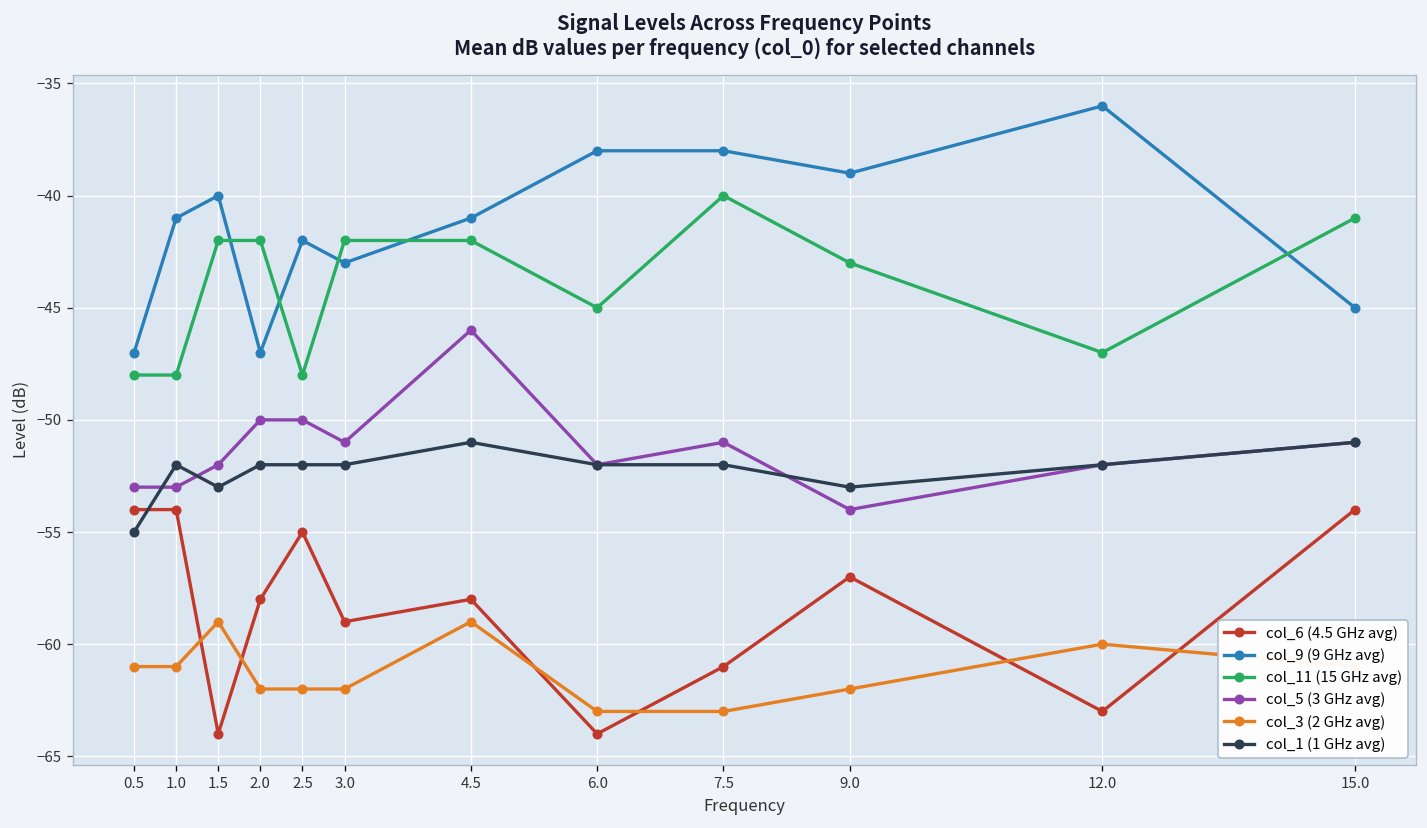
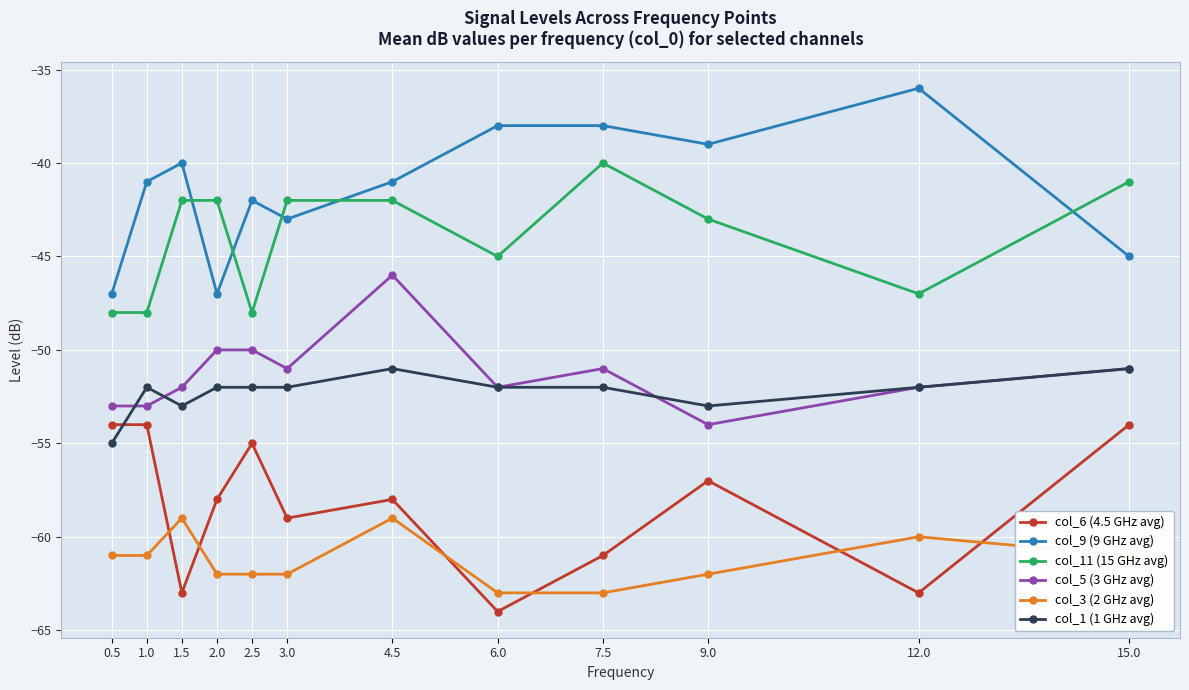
  {
    "col_6 (4.5 GHz avg)": {
      "0.5": -54,
      "1.0": -54,
-     "1.5": -64,
+     "1.5": -63,
      "2.0": -58,
      "2.5": -55,
      "3.0": -59,
      "4.5": -58,
      "6.0": -64,
      "7.5": -61,
      "9.0": -57,
      "12.0": -63,
      "15.0": -54
    },
    "col_9 (9 GHz avg)": {
      "0.5": -47,
      "1.0": -41,
      "1.5": -40,
      "2.0": -47,
      "2.5": -42,
      "3.0": -43,
      "4.5": -41,
      "6.0": -38,
      "7.5": -38,
      "9.0": -39,
      "12.0": -36,
      "15.0": -45
    },
    "col_11 (15 GHz avg)": {
      "0.5": -48,
      "1.0": -48,
      "1.5": -42,
      "2.0": -42,
      "2.5": -48,
      "3.0": -42,
      "4.5": -42,
      "6.0": -45,
      "7.5": -40,
      "9.0": -43,
      "12.0": -47,
      "15.0": -41
    },
    "col_5 (3 GHz avg)": {
      "0.5": -53,
      "1.0": -53,
      "1.5": -52,
      "2.0": -50,
      "2.5": -50,
      "3.0": -51,
      "4.5": -46,
      "7.5": -51,
      "9.0": -54
    },
    "col_3 (2 GHz avg)": {
      "0.5": -61,
      "1.0": -61,
      "1.5": -59,
      "2.0": -62,
      "2.5": -62,
      "3.0": -62,
      "4.5": -59,
      "6.0": -63,
      "7.5": -63,
      "9.0": -62,
      "12.0": -60
    },
    "col_1 (1 GHz avg)": {
      "0.5": -55,
      "1.0": -52,
      "1.5": -53,
      "2.0": -52,
      "2.5": -52,
      "3.0": -52,
      "4.5": -51,
      "7.5": -52,
      "9.0": -53
    }
  }
